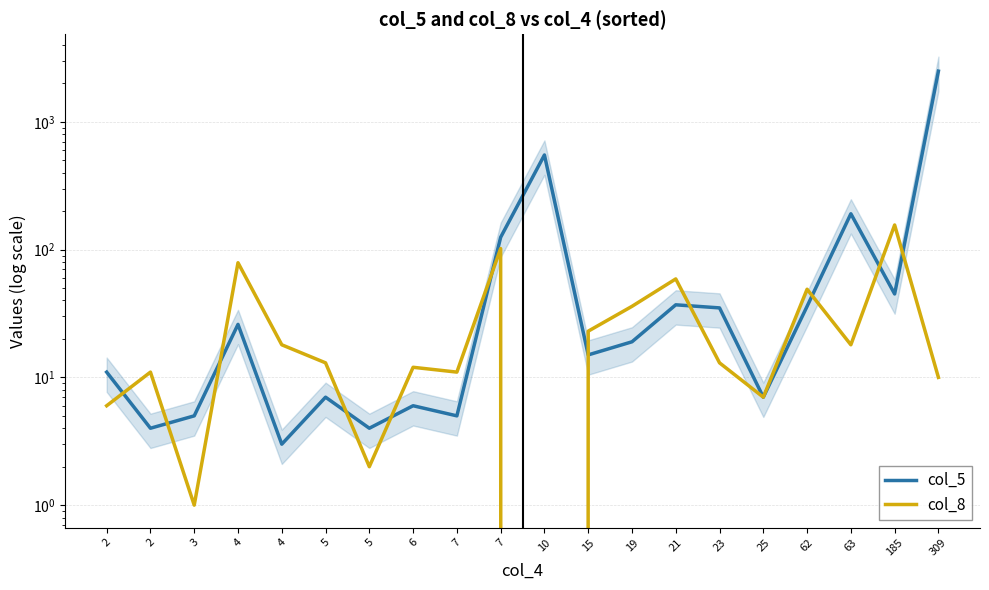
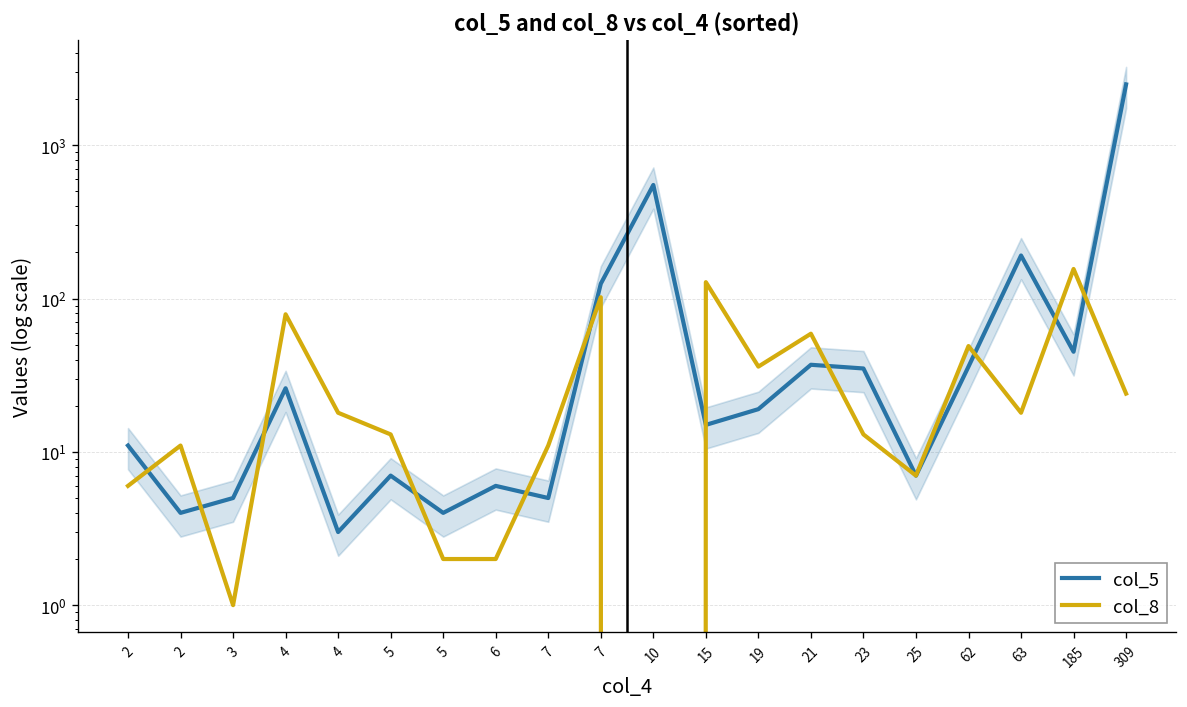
  {
    "col_8": {
      "3": 1,
-     "6": 12,
-     "15": 23,
+     "6": 2,
+     "15": 130,
      "19": 36,
      "21": 60,
      "23": 13,
      "62": 49,
      "63": 18,
      "185": 160,
-     "309": 10
+     "309": 24
    }
  }
